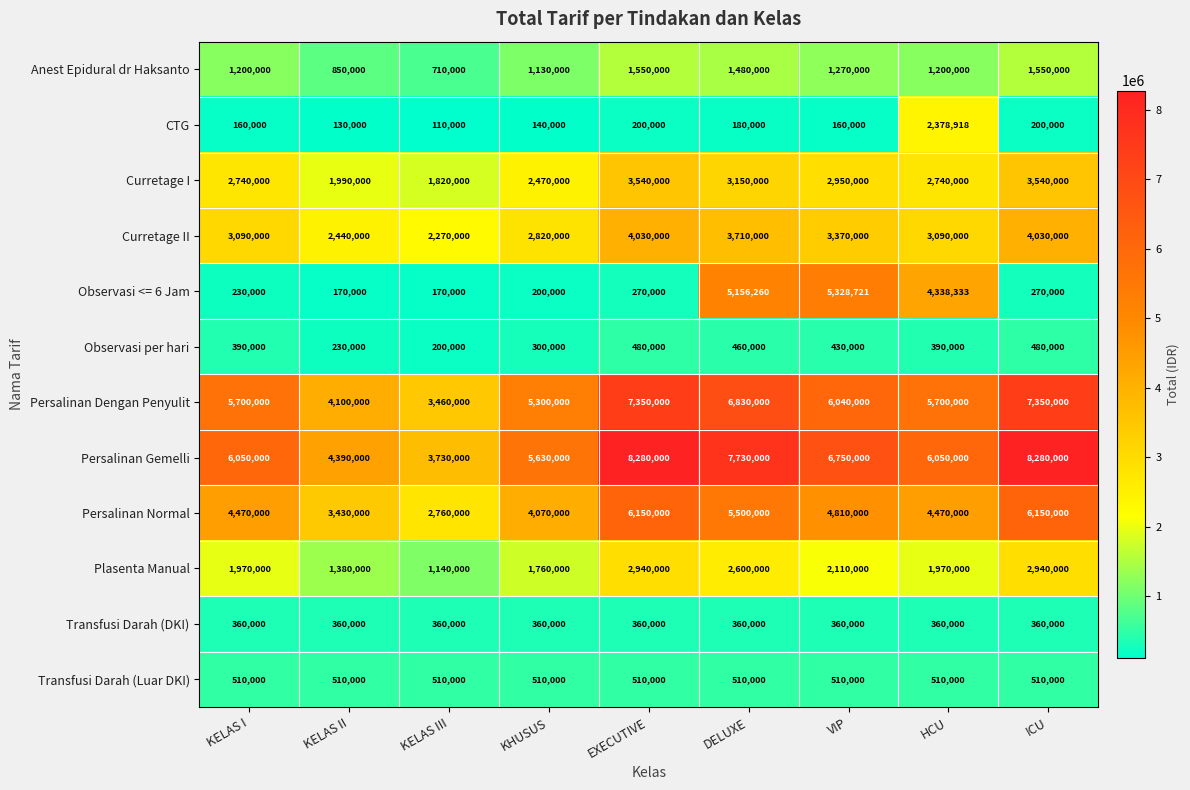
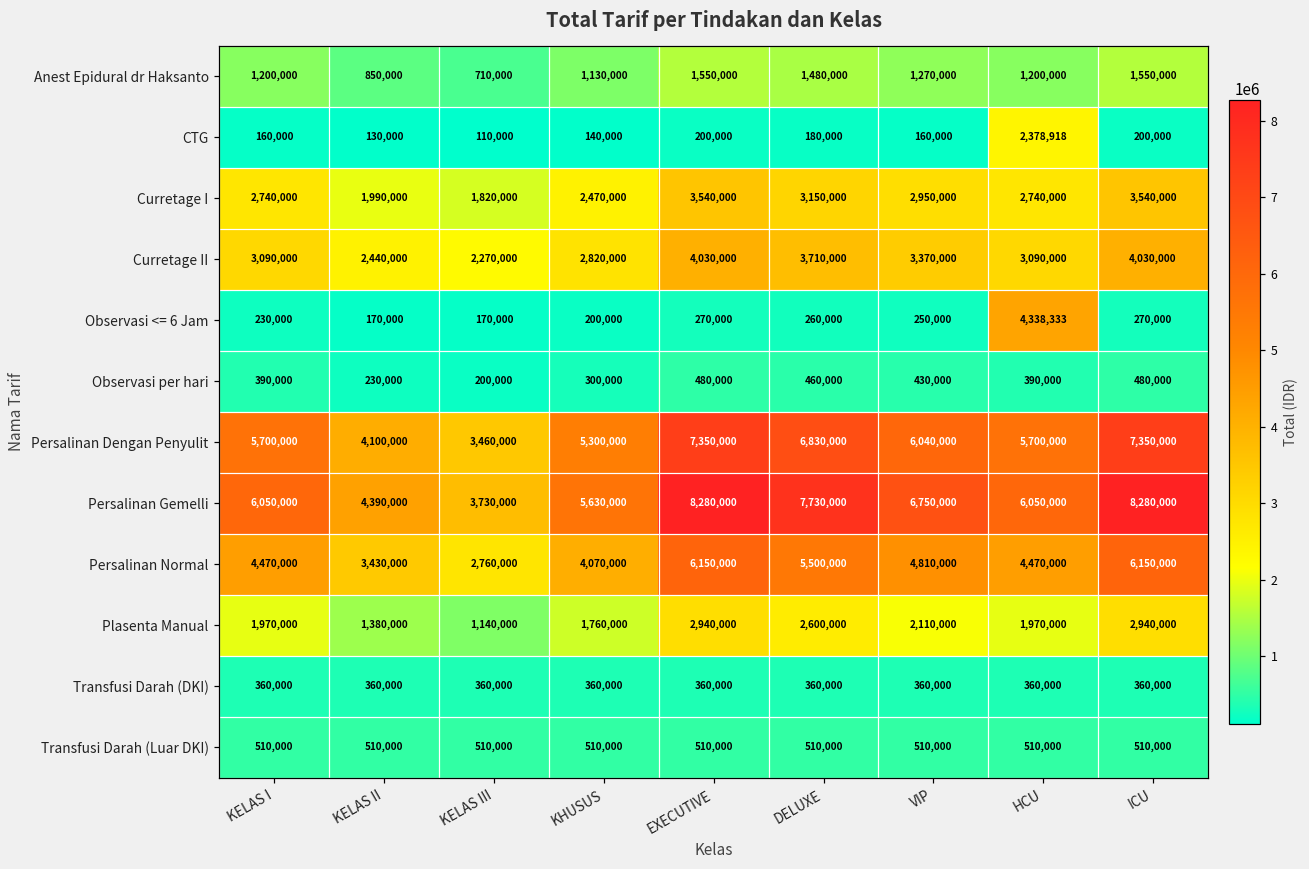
  {
    "Anest Epidural dr Haksanto": {
      "KELAS I": "1,200,000",
      "KELAS II": "850,000",
      "KELAS III": "710,000",
      "KHUSUS": "1,130,000",
      "EXECUTIVE": "1,550,000",
      "DELUXE": "1,480,000",
      "VIP": "1,270,000",
      "HCU": "1,200,000",
      "ICU": "1,550,000"
    },
    "CTG": {
      "KELAS I": "160,000",
      "KELAS II": "130,000",
      "KELAS III": "110,000",
      "KHUSUS": "140,000",
      "EXECUTIVE": "200,000",
      "DELUXE": "180,000",
      "VIP": "160,000",
      "HCU": "2,378,918",
      "ICU": "200,000"
    },
    "Curretage I": {
      "KELAS I": "2,740,000",
      "KELAS II": "1,990,000",
      "KELAS III": "1,820,000",
      "KHUSUS": "2,470,000",
      "EXECUTIVE": "3,540,000",
      "DELUXE": "3,150,000",
      "VIP": "2,950,000",
      "HCU": "2,740,000",
      "ICU": "3,540,000"
    },
    "Curretage II": {
      "KELAS I": "3,090,000",
      "KELAS II": "2,440,000",
      "KELAS III": "2,270,000",
      "KHUSUS": "2,820,000",
      "EXECUTIVE": "4,030,000",
      "DELUXE": "3,710,000",
      "VIP": "3,370,000",
      "HCU": "3,090,000",
      "ICU": "4,030,000"
    },
    "Observasi <= 6 Jam": {
      "KELAS I": "230,000",
      "KELAS II": "170,000",
      "KELAS III": "170,000",
      "KHUSUS": "200,000",
      "EXECUTIVE": "270,000",
-     "DELUXE": "5,156,260",
-     "VIP": "5,328,721",
+     "DELUXE": "260,000",
+     "VIP": "250,000",
      "HCU": "4,338,333",
      "ICU": "270,000"
    },
    "Observasi per hari": {
      "KELAS I": "390,000",
      "KELAS II": "230,000",
      "KELAS III": "200,000",
      "KHUSUS": "300,000",
      "EXECUTIVE": "480,000",
      "DELUXE": "460,000",
      "VIP": "430,000",
      "HCU": "390,000",
      "ICU": "480,000"
    },
    "Persalinan Dengan Penyulit": {
      "KELAS I": "5,700,000",
      "KELAS II": "4,100,000",
      "KELAS III": "3,460,000",
      "KHUSUS": "5,300,000",
      "EXECUTIVE": "7,350,000",
      "DELUXE": "6,830,000",
      "VIP": "6,040,000",
      "HCU": "5,700,000",
      "ICU": "7,350,000"
    },
    "Persalinan Gemelli": {
      "KELAS I": "6,050,000",
      "KELAS II": "4,390,000",
      "KELAS III": "3,730,000",
      "KHUSUS": "5,630,000",
      "EXECUTIVE": "8,280,000",
      "DELUXE": "7,730,000",
      "VIP": "6,750,000",
      "HCU": "6,050,000",
      "ICU": "8,280,000"
    },
    "Persalinan Normal": {
      "KELAS I": "4,470,000",
      "KELAS II": "3,430,000",
      "KELAS III": "2,760,000",
      "KHUSUS": "4,070,000",
      "EXECUTIVE": "6,150,000",
      "DELUXE": "5,500,000",
      "VIP": "4,810,000",
      "HCU": "4,470,000",
      "ICU": "6,150,000"
    },
    "Plasenta Manual": {
      "KELAS I": "1,970,000",
      "KELAS II": "1,380,000",
      "KELAS III": "1,140,000",
      "KHUSUS": "1,760,000",
      "EXECUTIVE": "2,940,000",
      "DELUXE": "2,600,000",
      "VIP": "2,110,000",
      "HCU": "1,970,000",
      "ICU": "2,940,000"
    },
    "Transfusi Darah (DKI)": {
      "KELAS I": "360,000",
      "KELAS II": "360,000",
      "KELAS III": "360,000",
      "KHUSUS": "360,000",
      "EXECUTIVE": "360,000",
      "DELUXE": "360,000",
      "VIP": "360,000",
      "HCU": "360,000",
      "ICU": "360,000"
    },
    "Transfusi Darah (Luar DKI)": {
      "KELAS I": "510,000",
      "KELAS II": "510,000",
      "KELAS III": "510,000",
      "KHUSUS": "510,000",
      "EXECUTIVE": "510,000",
      "DELUXE": "510,000",
      "VIP": "510,000",
      "HCU": "510,000",
      "ICU": "510,000"
    }
  }
